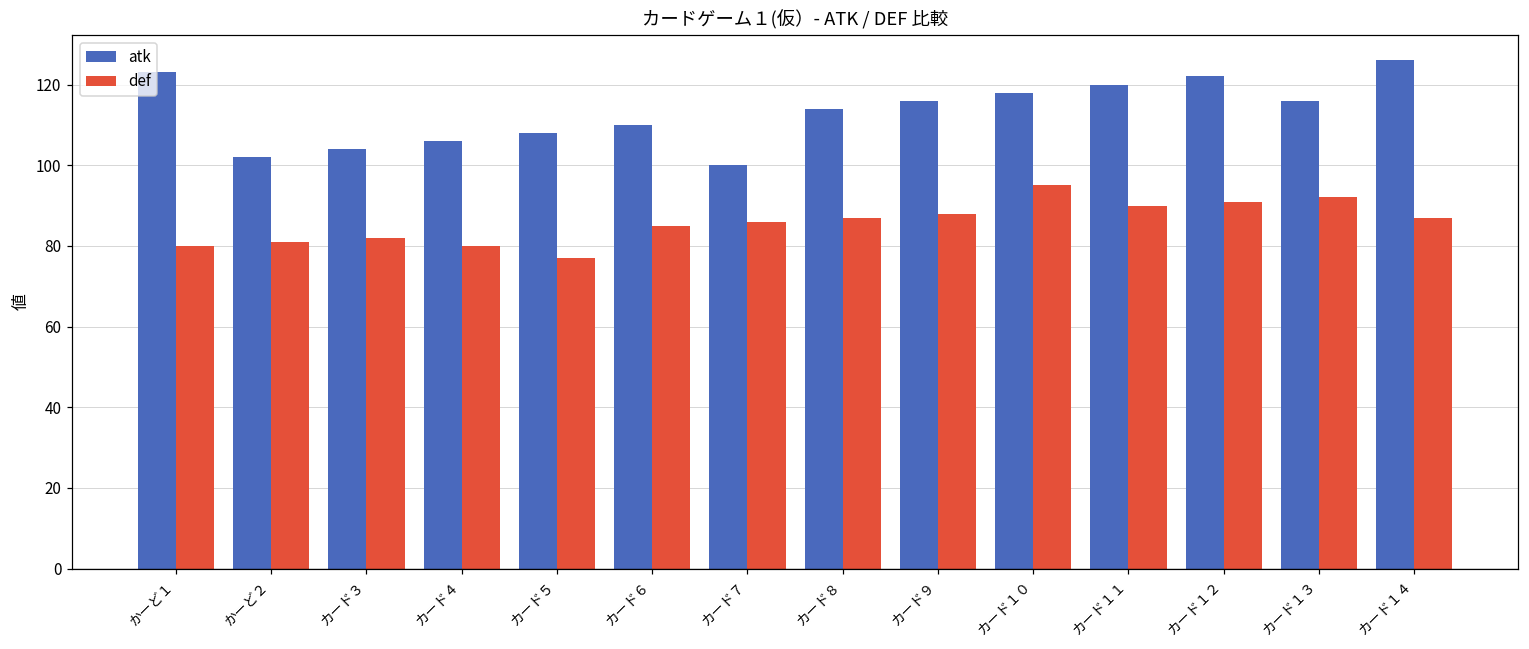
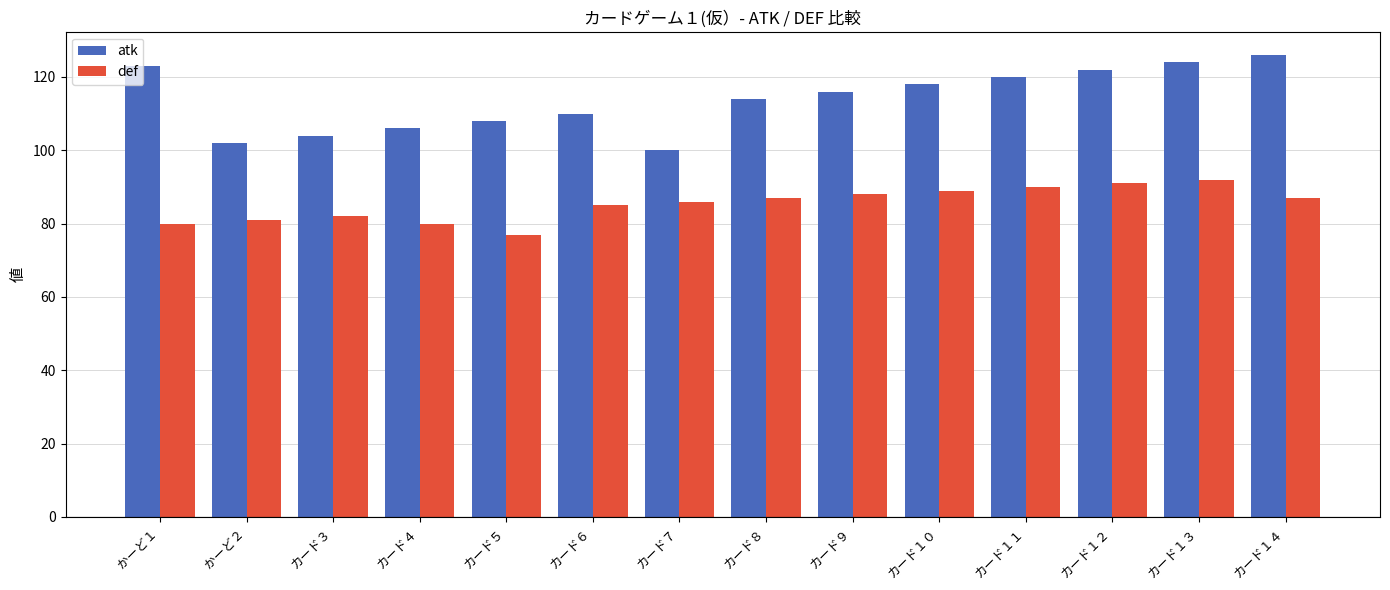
  {
    "atk": {
      "かーど２": 102,
      "カード３": 104,
      "カード４": 106,
      "カード５": 108,
      "カード６": 110,
      "カード７": 100,
      "カード８": 114,
      "カード９": 116,
      "カード１０": 118,
      "カード１１": 120,
      "カード１２": 122,
-     "カード１３": 116,
+     "カード１３": 124,
      "カード１４": 126
    },
    "def": {
      "かーど１": 80,
      "かーど２": 81,
      "カード３": 82,
      "カード４": 80,
      "カード５": 77,
      "カード６": 85,
      "カード７": 86,
      "カード８": 87,
      "カード９": 88,
-     "カード１０": 95,
+     "カード１０": 89,
      "カード１１": 90,
      "カード１２": 91,
      "カード１３": 92,
      "カード１４": 87
    }
  }
